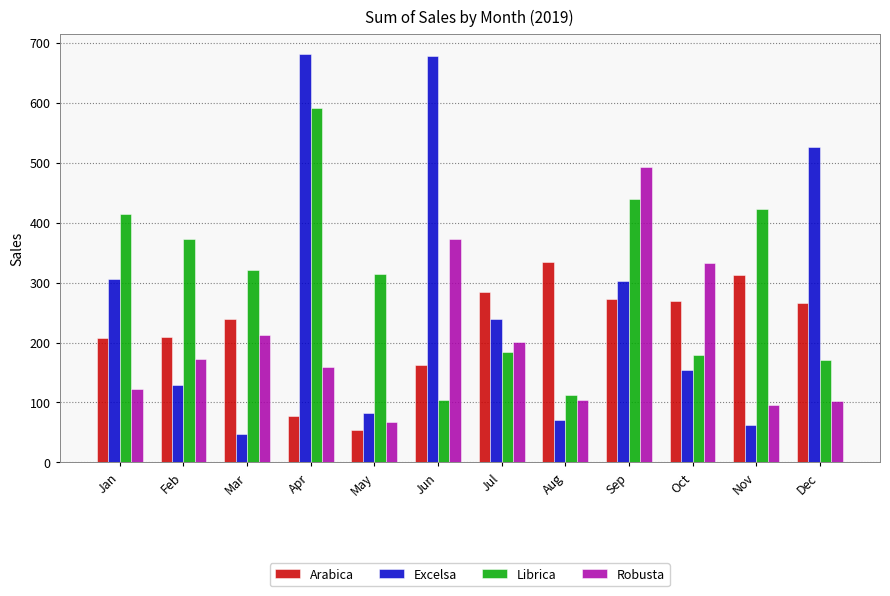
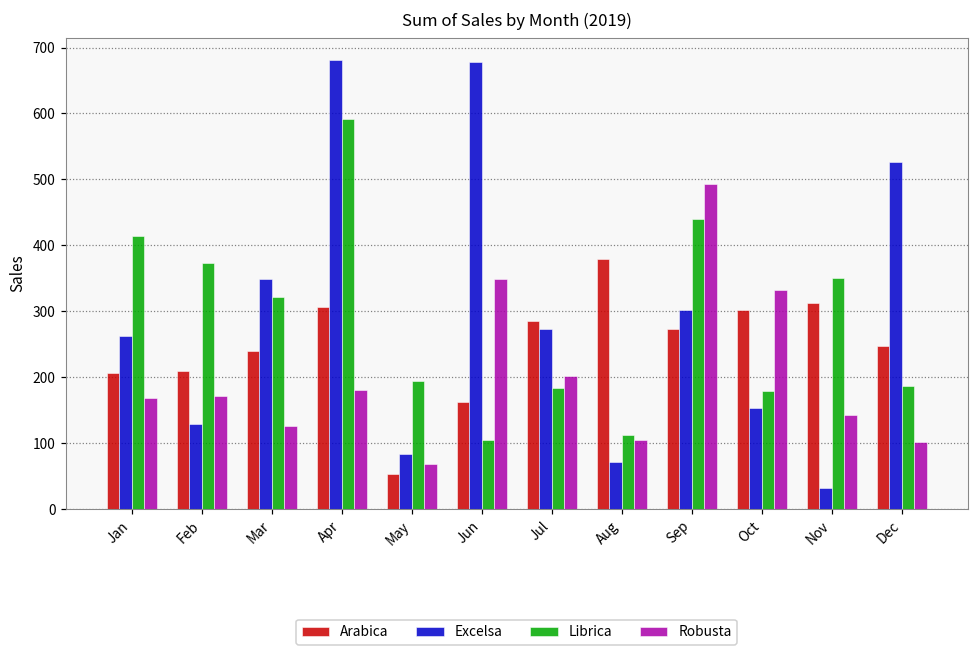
  {
    "Arabica": {
      "Jan": 210,
      "Feb": 210,
      "Mar": 240,
-     "Apr": 80,
+     "Apr": 310,
      "May": 50,
      "Jun": 160,
      "Jul": 280,
-     "Aug": 330,
+     "Aug": 380,
      "Sep": 270,
-     "Oct": 270,
+     "Oct": 300,
      "Nov": 310,
-     "Dec": 270
+     "Dec": 250
    },
    "Excelsa": {
-     "Jan": 310,
+     "Jan": 260,
      "Feb": 130,
-     "Mar": 50,
+     "Mar": 350,
      "Apr": 680,
      "May": 80,
      "Jun": 680,
-     "Jul": 240,
+     "Jul": 270,
      "Aug": 70,
      "Sep": 300,
      "Oct": 150,
-     "Nov": 60,
+     "Nov": 30,
      "Dec": 530
    },
    "Librica": {
      "Jan": 410,
      "Feb": 370,
      "Mar": 320,
      "Apr": 590,
-     "May": 310,
+     "May": 190,
      "Jun": 100,
      "Jul": 180,
      "Aug": 110,
      "Sep": 440,
      "Oct": 180,
-     "Nov": 420,
-     "Dec": 170
+     "Nov": 350,
+     "Dec": 190
    },
    "Robusta": {
-     "Jan": 120,
+     "Jan": 170,
      "Feb": 170,
-     "Mar": 210,
-     "Apr": 160,
+     "Mar": 130,
+     "Apr": 180,
      "May": 70,
-     "Jun": 370,
+     "Jun": 350,
      "Jul": 200,
      "Aug": 100,
      "Sep": 490,
      "Oct": 330,
-     "Nov": 100,
+     "Nov": 140,
      "Dec": 100
    }
  }
